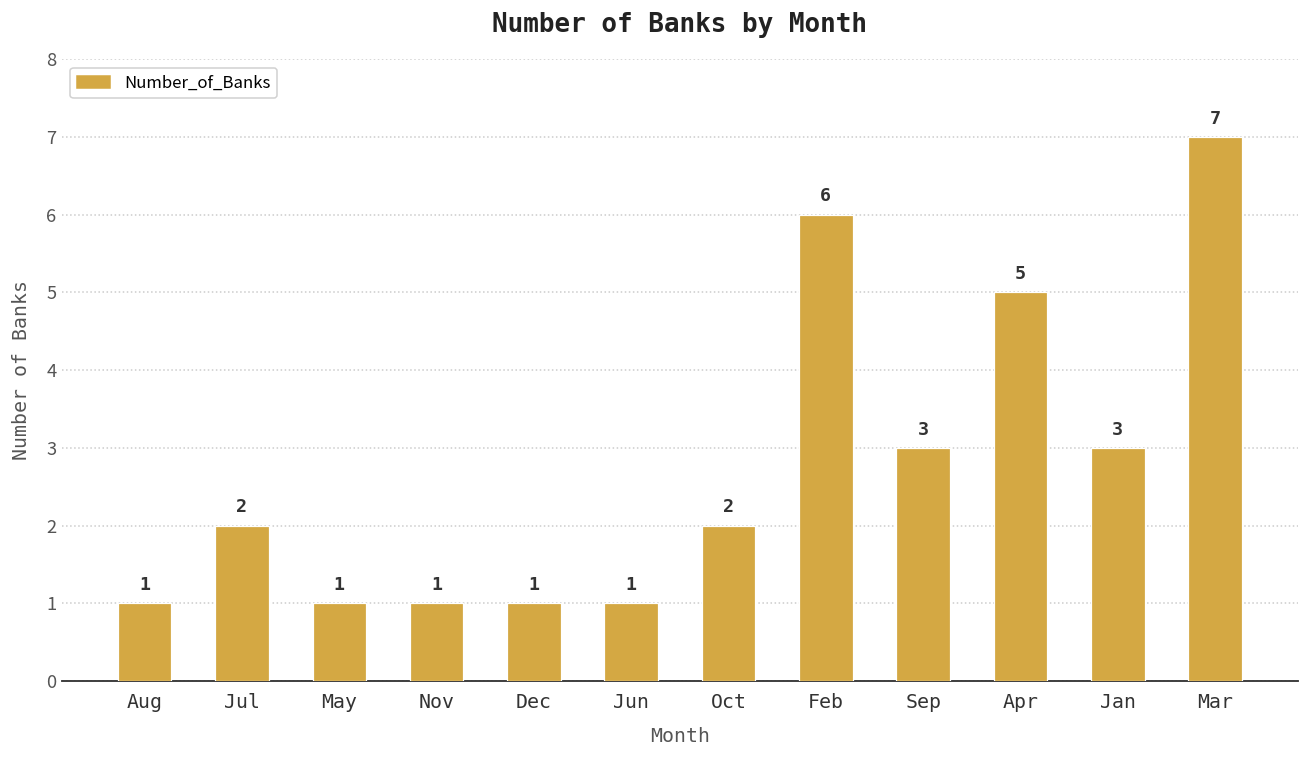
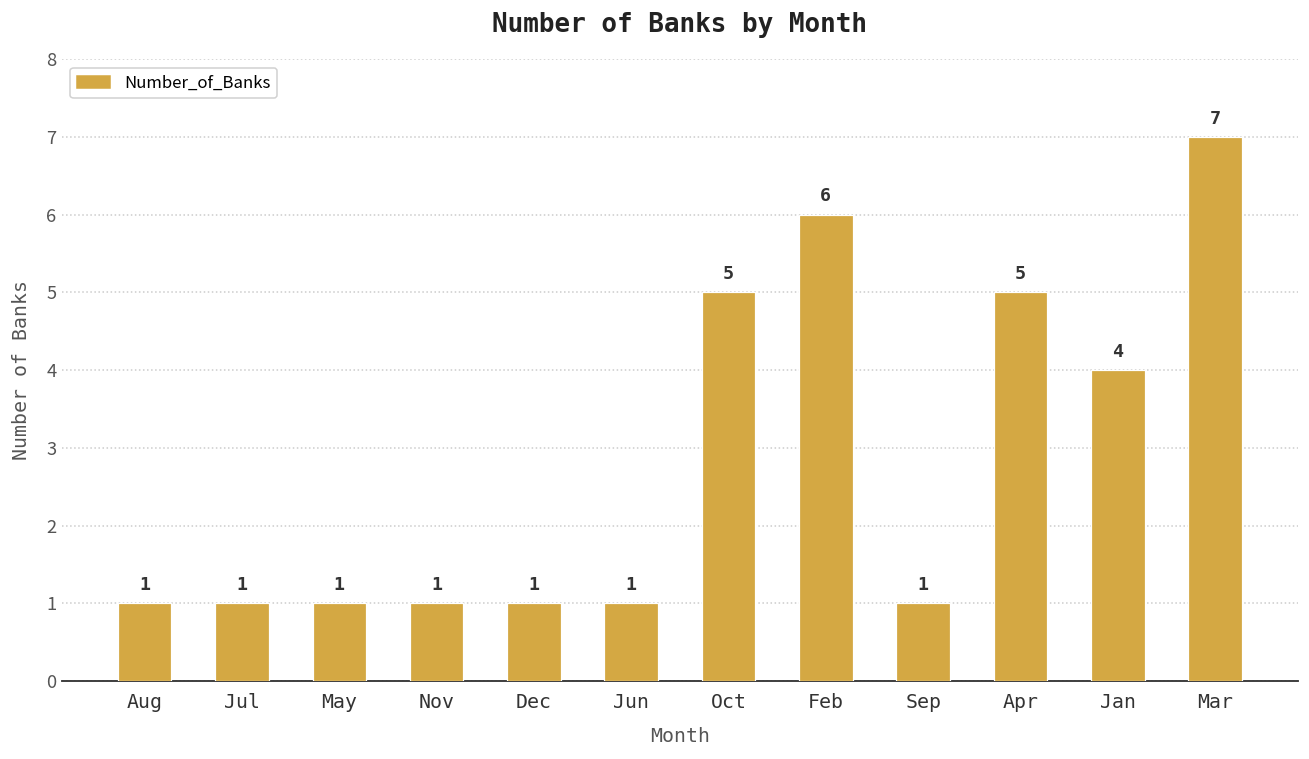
  {
    "Aug": 1,
-   "Jul": 2,
+   "Jul": 1,
    "May": 1,
    "Nov": 1,
    "Dec": 1,
    "Jun": 1,
-   "Oct": 2,
+   "Oct": 5,
    "Feb": 6,
-   "Sep": 3,
+   "Sep": 1,
    "Apr": 5,
-   "Jan": 3,
+   "Jan": 4,
    "Mar": 7
  }
